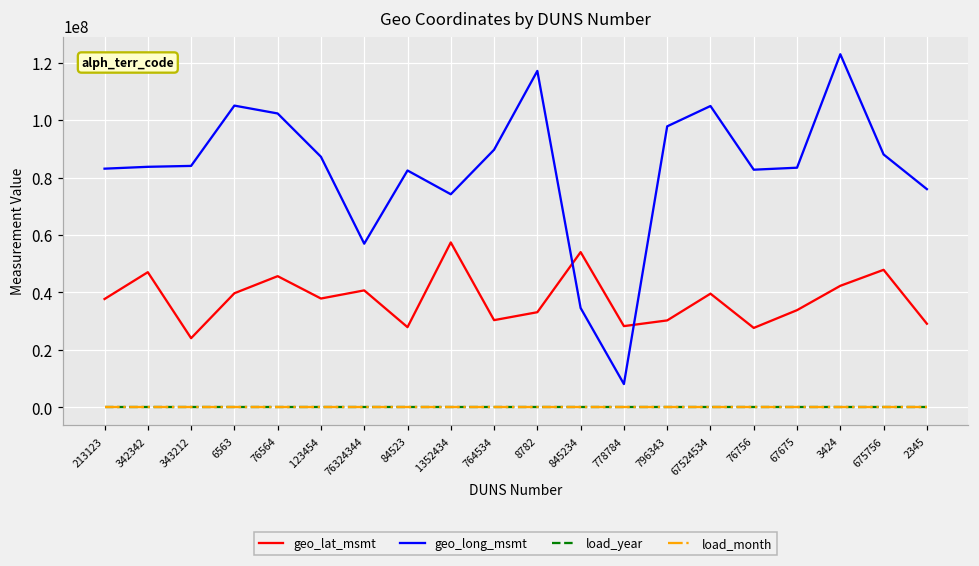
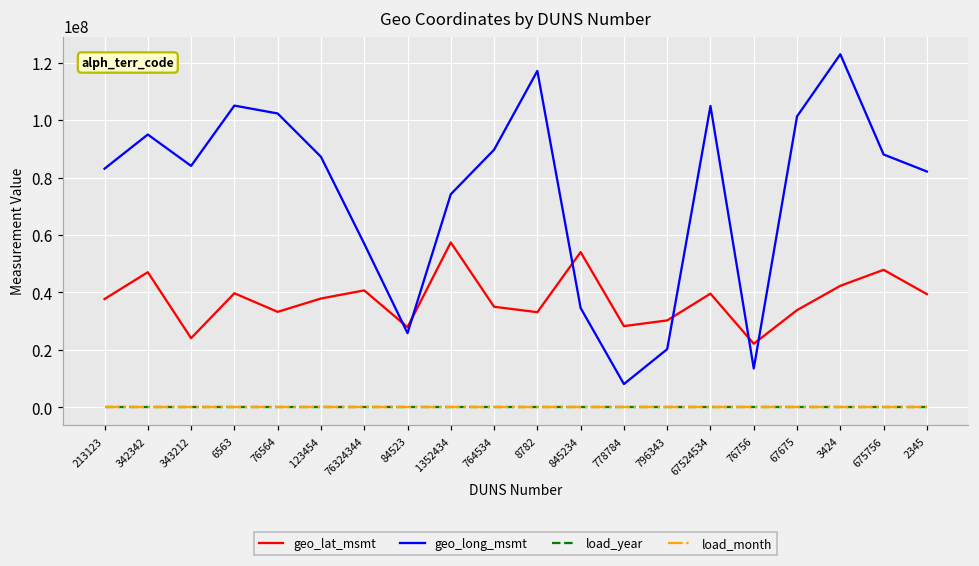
  {
    "geo_lat_msmt": {
      "213123": 38000000,
      "342342": 47000000,
      "343212": 24000000,
      "6563": 40000000,
-     "76564": 46000000,
+     "76564": 33000000,
      "123454": 38000000,
      "76324344": 41000000,
      "84523": 28000000,
      "1352434": 57000000,
-     "764534": 30000000,
+     "764534": 35000000,
      "8782": 33000000,
      "845234": 54000000,
      "778784": 28000000,
      "796343": 30000000,
      "67524534": 40000000,
-     "76756": 28000000,
+     "76756": 22000000,
      "67675": 34000000,
      "3424": 42000000,
      "675756": 48000000,
-     "2345": 29000000
+     "2345": 39000000
    },
    "geo_long_msmt": {
      "213123": 83000000,
-     "342342": 84000000,
+     "342342": 95000000,
      "343212": 84000000,
      "6563": 105000000,
      "76564": 102000000,
      "123454": 87000000,
      "76324344": 57000000,
-     "84523": 82000000,
+     "84523": 26000000,
      "1352434": 74000000,
      "764534": 90000000,
      "8782": 117000000,
      "845234": 35000000,
      "778784": 8000000,
-     "796343": 98000000,
+     "796343": 20000000,
      "67524534": 105000000,
-     "76756": 83000000,
-     "67675": 83000000,
+     "76756": 14000000,
+     "67675": 101000000,
      "3424": 123000000,
      "675756": 88000000,
-     "2345": 76000000
+     "2345": 82000000
    },
    "load_month": {
      "213123": 0,
      "342342": 0,
      "343212": 0,
      "6563": 0,
      "76564": 0,
      "123454": 0,
      "76324344": 0,
      "84523": 0,
      "1352434": 0,
      "764534": 0,
      "8782": 0,
      "845234": 0,
      "778784": 0,
      "796343": 0,
      "67524534": 0,
      "76756": 0,
      "67675": 0,
      "3424": 0,
      "675756": 0,
      "2345": 0
    }
  }
